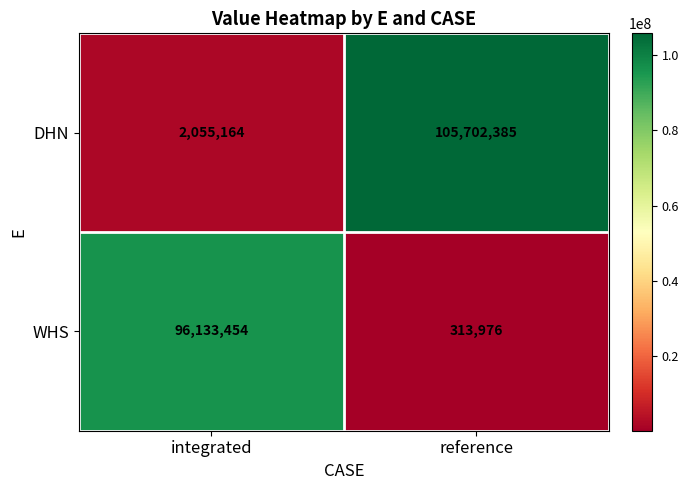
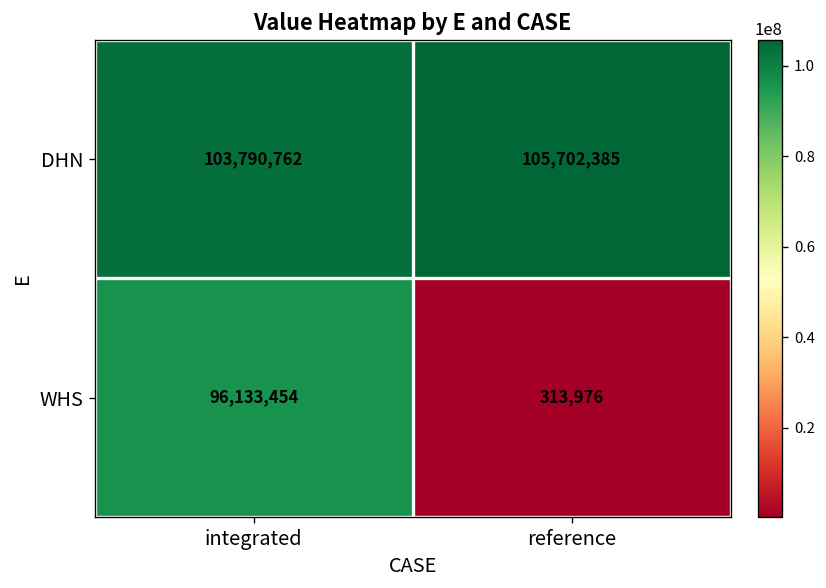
  {
    "DHN": {
-     "integrated": "2,055,164",
+     "integrated": "103,790,762",
      "reference": "105,702,385"
    },
    "WHS": {
      "integrated": "96,133,454",
      "reference": "313,976"
    }
  }
